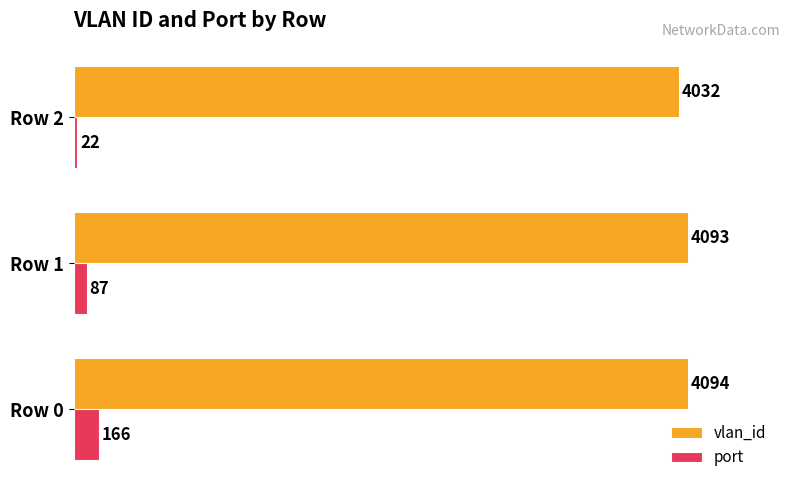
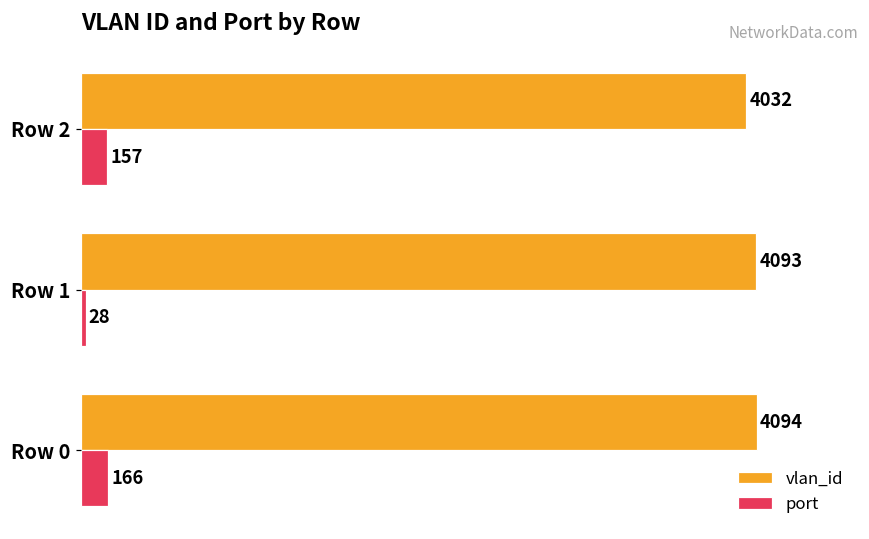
  {
    "vlan_id": {
      "Row 2": 4032,
      "Row 1": 4093,
      "Row 0": 4094
    },
    "port": {
-     "Row 2": 22,
-     "Row 1": 87,
+     "Row 2": 157,
+     "Row 1": 28,
      "Row 0": 166
    }
  }
